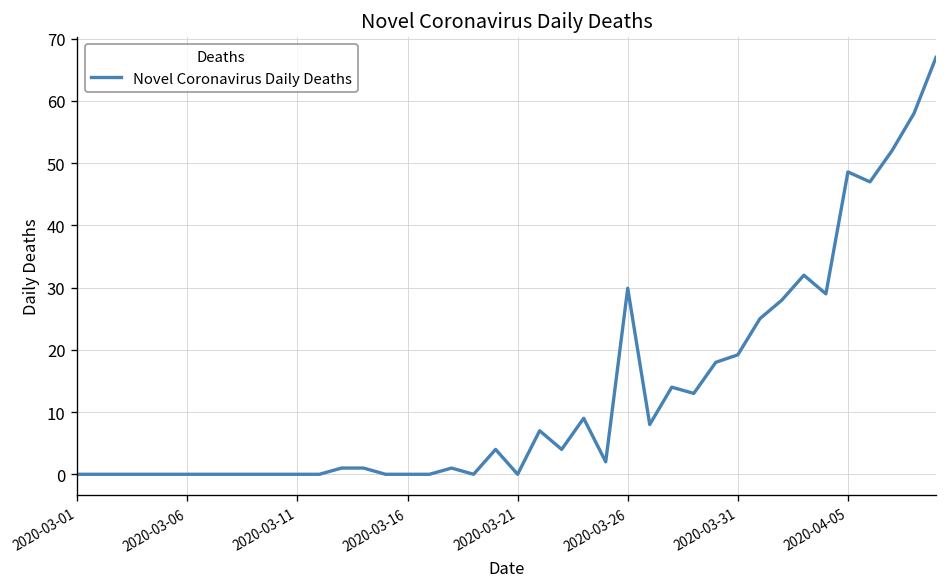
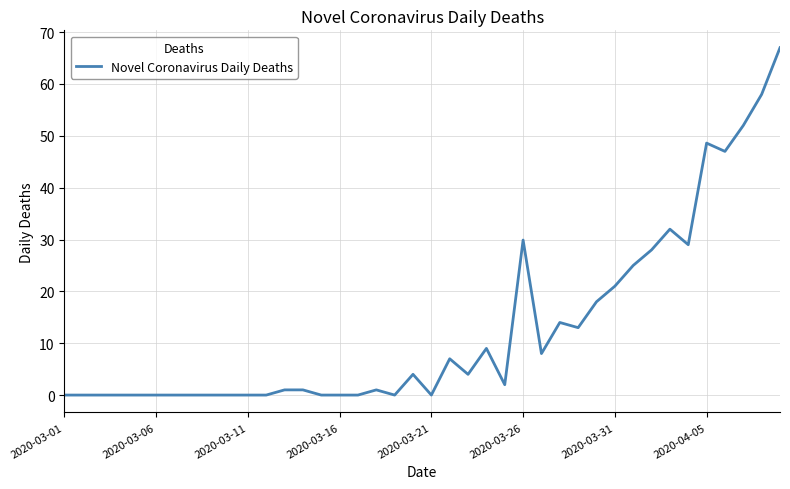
  {
    "2020-03-01": 0,
    "2020-03-06": 0,
    "2020-03-11": 0,
    "2020-03-16": 0,
    "2020-03-21": 0,
    "2020-03-26": 30,
-   "2020-03-31": 19,
+   "2020-03-31": 21,
    "2020-04-05": 49
  }
